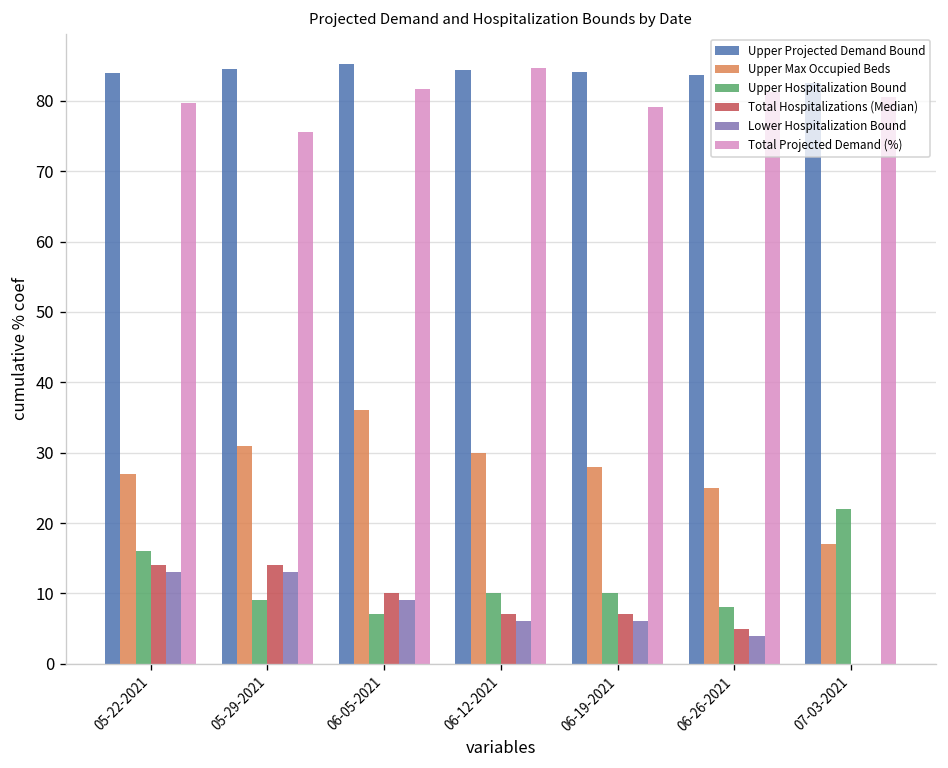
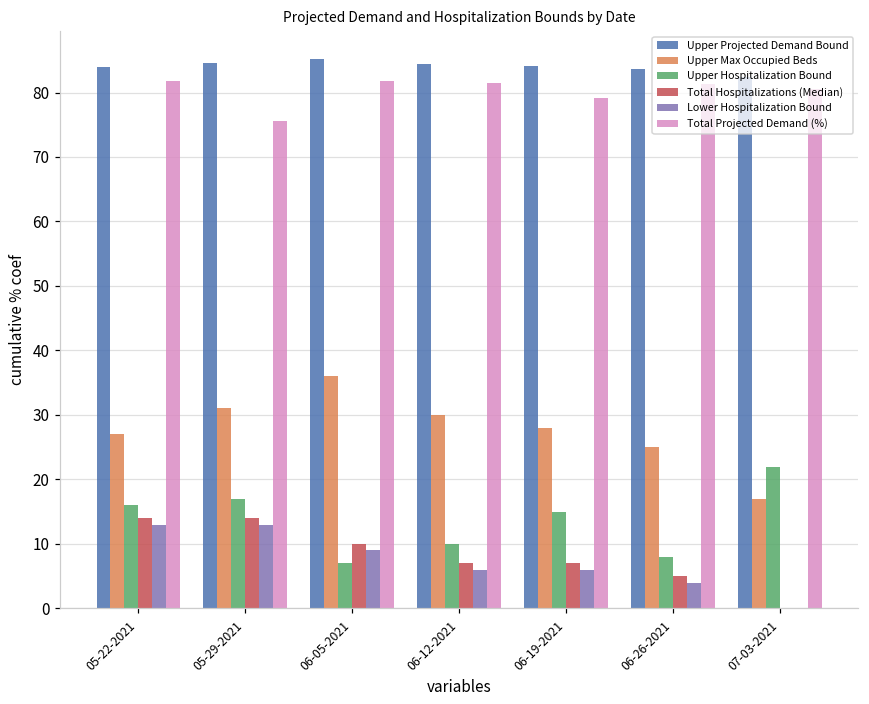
  {
    "Upper Hospitalization Bound": {
      "05-22-2021": 16,
-     "05-29-2021": 9,
+     "05-29-2021": 17,
      "06-05-2021": 7,
      "06-12-2021": 10,
-     "06-19-2021": 10,
+     "06-19-2021": 15,
      "06-26-2021": 8,
      "07-03-2021": 22
    },
    "Total Projected Demand (%)": {
-     "05-22-2021": 80,
+     "05-22-2021": 82,
      "05-29-2021": 76,
      "06-05-2021": 82,
-     "06-12-2021": 85,
+     "06-12-2021": 81,
      "06-19-2021": 79
    }
  }
